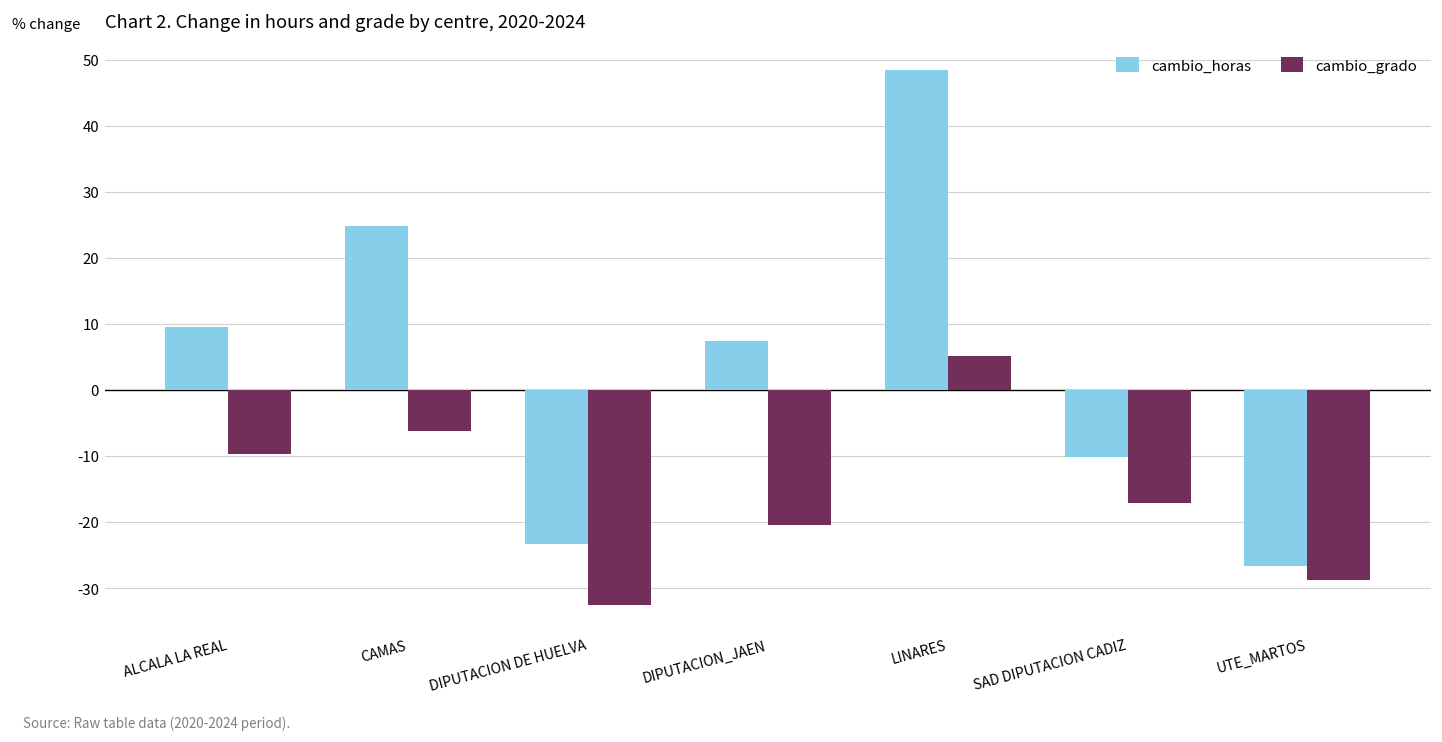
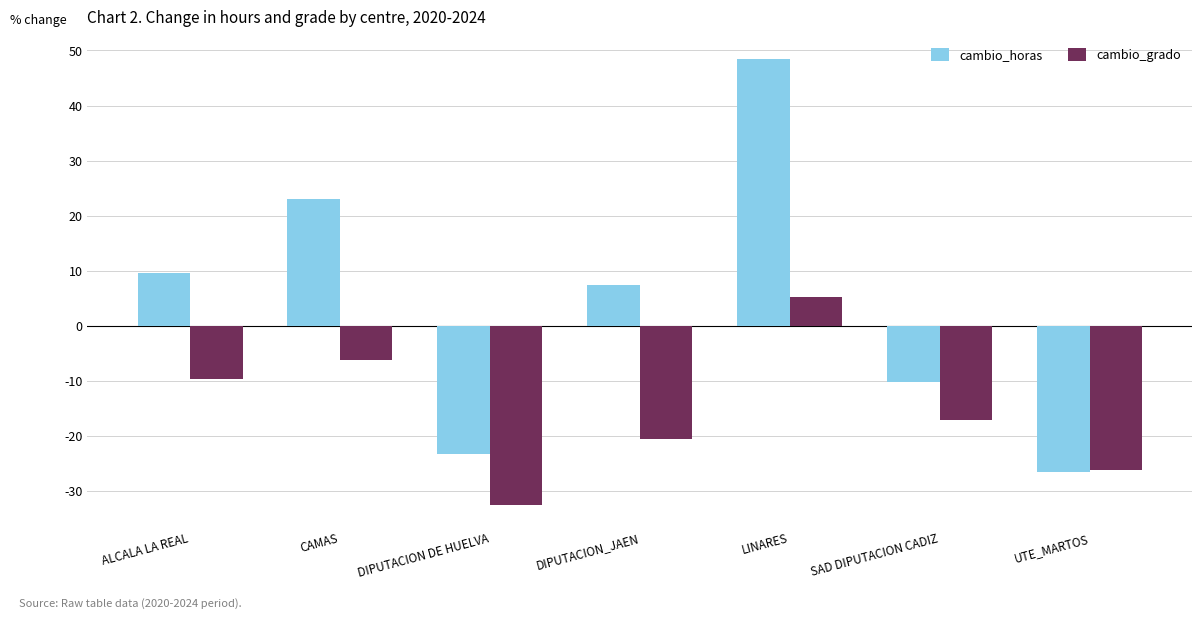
  {
    "cambio_horas": {
      "ALCALA LA REAL": 10,
-     "CAMAS": 25,
+     "CAMAS": 23,
      "DIPUTACION DE HUELVA": -23,
      "DIPUTACION_JAEN": 7,
      "LINARES": 48,
      "SAD DIPUTACION CADIZ": -10,
      "UTE_MARTOS": -27
    },
    "cambio_grado": {
      "ALCALA LA REAL": -10,
      "CAMAS": -6,
      "DIPUTACION DE HUELVA": -33,
      "DIPUTACION_JAEN": -21,
      "LINARES": 5,
      "SAD DIPUTACION CADIZ": -17,
-     "UTE_MARTOS": -29
+     "UTE_MARTOS": -26
    }
  }
